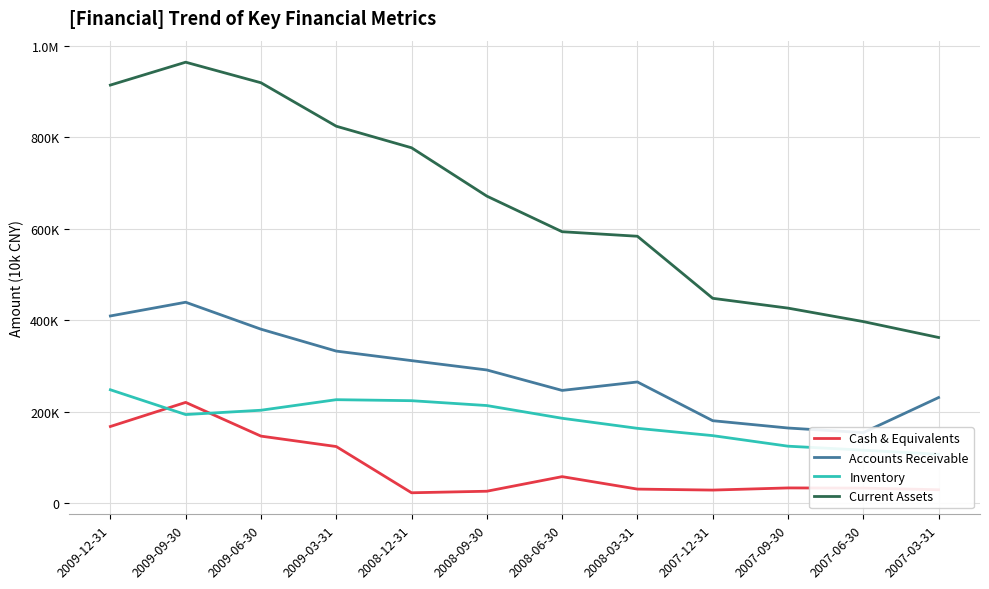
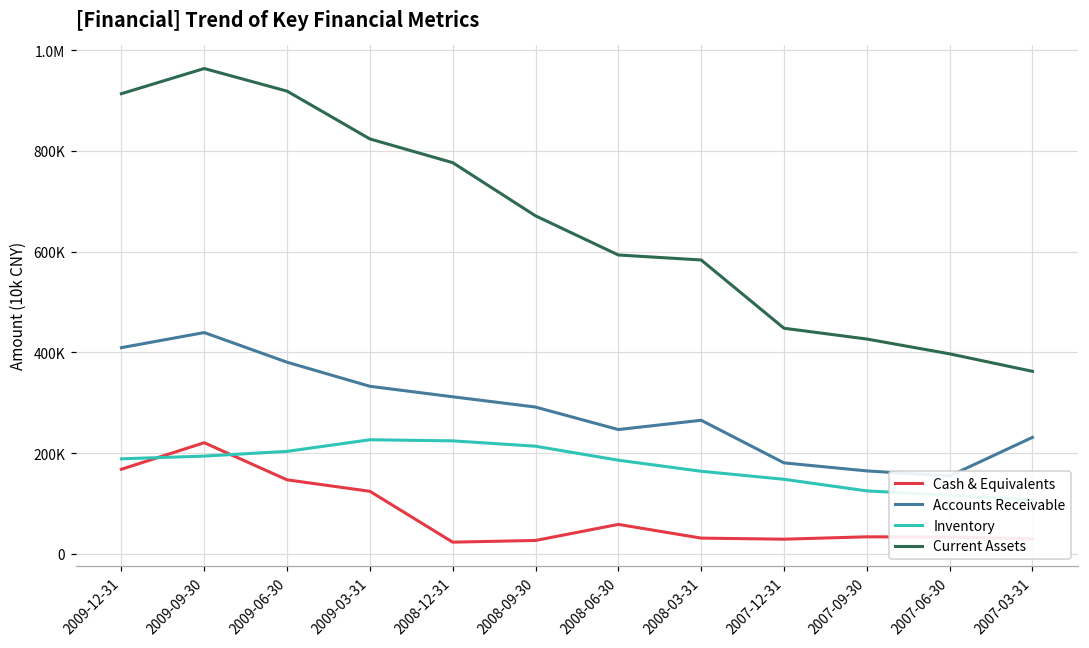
  {
    "Cash & Equivalents": {
      "2009-12-31": 170000,
      "2009-09-30": 220000,
      "2009-06-30": 150000,
      "2009-03-31": 120000,
      "2008-12-31": 20000,
      "2008-09-30": 30000,
      "2008-06-30": 60000,
      "2008-03-31": 30000,
      "2007-12-31": 30000,
      "2007-09-30": 30000
    },
    "Accounts Receivable": {
      "2009-12-31": 410000,
      "2009-09-30": 440000,
      "2009-06-30": 380000,
      "2009-03-31": 330000,
      "2008-12-31": 310000,
      "2008-09-30": 290000,
      "2008-06-30": 250000,
      "2008-03-31": 270000,
      "2007-12-31": 180000,
      "2007-09-30": 160000,
      "2007-03-31": 230000
    },
    "Inventory": {
-     "2009-12-31": 250000,
+     "2009-12-31": 190000,
      "2009-09-30": 190000,
      "2009-06-30": 200000,
      "2009-03-31": 230000,
      "2008-12-31": 220000,
      "2008-09-30": 210000,
      "2008-06-30": 190000,
      "2008-03-31": 160000,
      "2007-12-31": 150000,
      "2007-09-30": 120000
    },
    "Current Assets": {
      "2009-12-31": 910000,
      "2009-09-30": 960000,
      "2009-06-30": 920000,
      "2009-03-31": 820000,
      "2008-12-31": 780000,
      "2008-09-30": 670000,
      "2008-06-30": 590000,
      "2008-03-31": 580000,
      "2007-12-31": 450000,
      "2007-09-30": 430000,
      "2007-06-30": 400000,
      "2007-03-31": 360000
    }
  }
